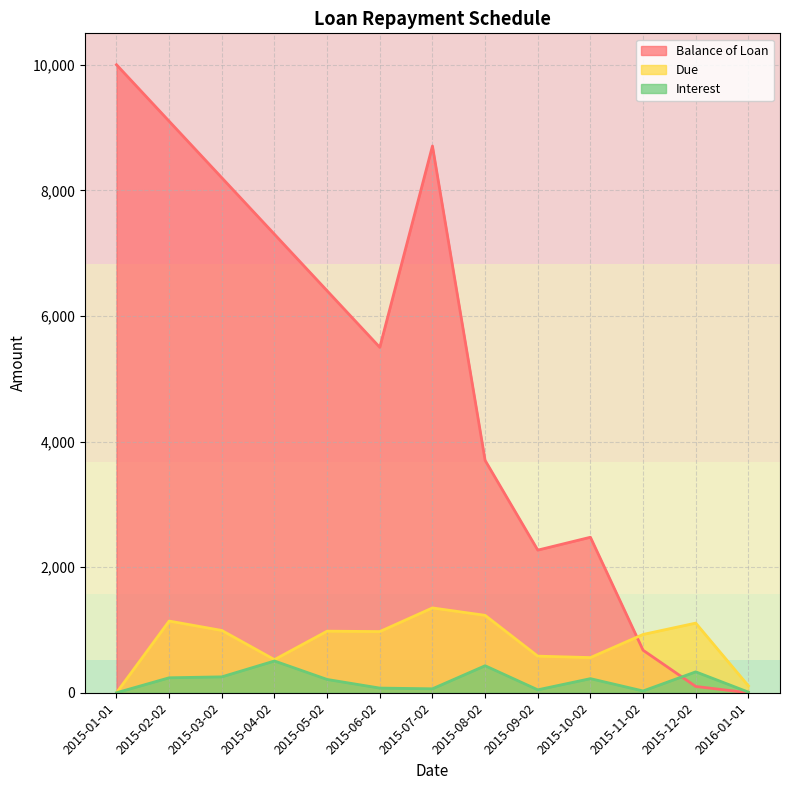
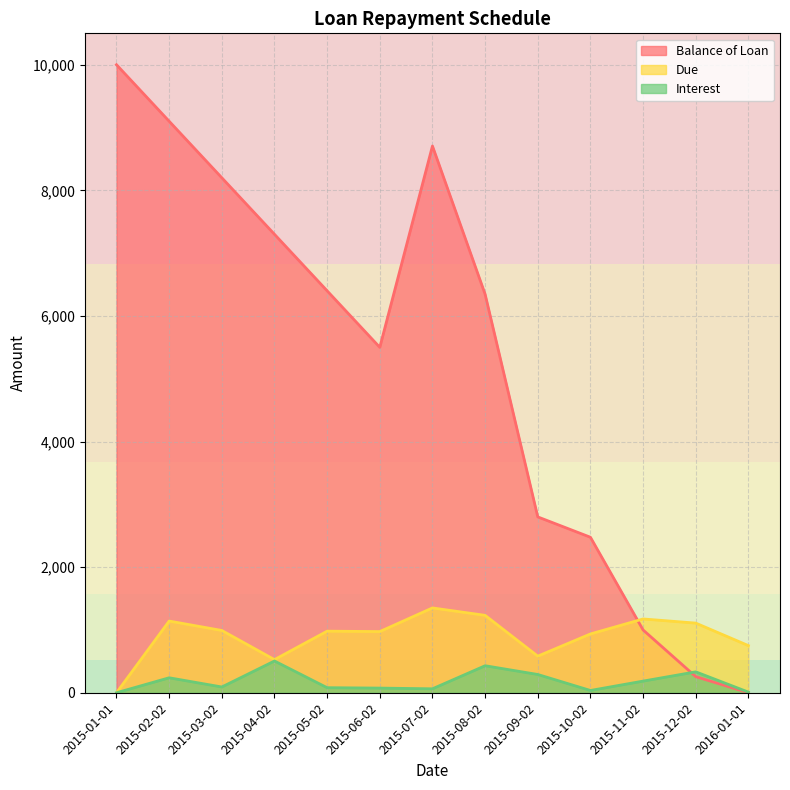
  {
    "Balance of Loan": {
      "2015-01-01": "10,000",
      "2015-02-02": "9,100",
      "2015-03-02": "8,200",
      "2015-04-02": "7,300",
      "2015-05-02": "6,400",
      "2015-06-02": "5,500",
      "2015-07-02": "8,700",
-     "2015-08-02": "3,700",
-     "2015-09-02": "2,300",
+     "2015-08-02": "6,300",
+     "2015-09-02": "2,800",
      "2015-10-02": "2,500",
-     "2015-11-02": "700",
-     "2015-12-02": "100"
+     "2015-11-02": "1,000",
+     "2015-12-02": "300"
    },
    "Due": {
      "2015-02-02": "1,100",
      "2015-03-02": "1,000",
      "2015-05-02": "1,000",
      "2015-06-02": "1,000",
      "2015-07-02": "1,400",
      "2015-08-02": "1,200",
      "2015-09-02": "600",
-     "2015-10-02": "600",
-     "2015-11-02": "900",
+     "2015-10-02": "900",
+     "2015-11-02": "1,200",
      "2015-12-02": "1,100",
-     "2016-01-01": "100"
+     "2016-01-01": "800"
    },
    "Interest": {
      "2015-02-02": "200",
-     "2015-03-02": "300",
-     "2015-05-02": "200",
+     "2015-03-02": "100",
+     "2015-05-02": "100",
      "2015-06-02": "100",
      "2015-07-02": "100",
      "2015-08-02": "400",
-     "2015-09-02": "0",
-     "2015-10-02": "200",
-     "2015-11-02": "0",
+     "2015-09-02": "300",
+     "2015-10-02": "0",
+     "2015-11-02": "200",
      "2015-12-02": "300"
    }
  }
